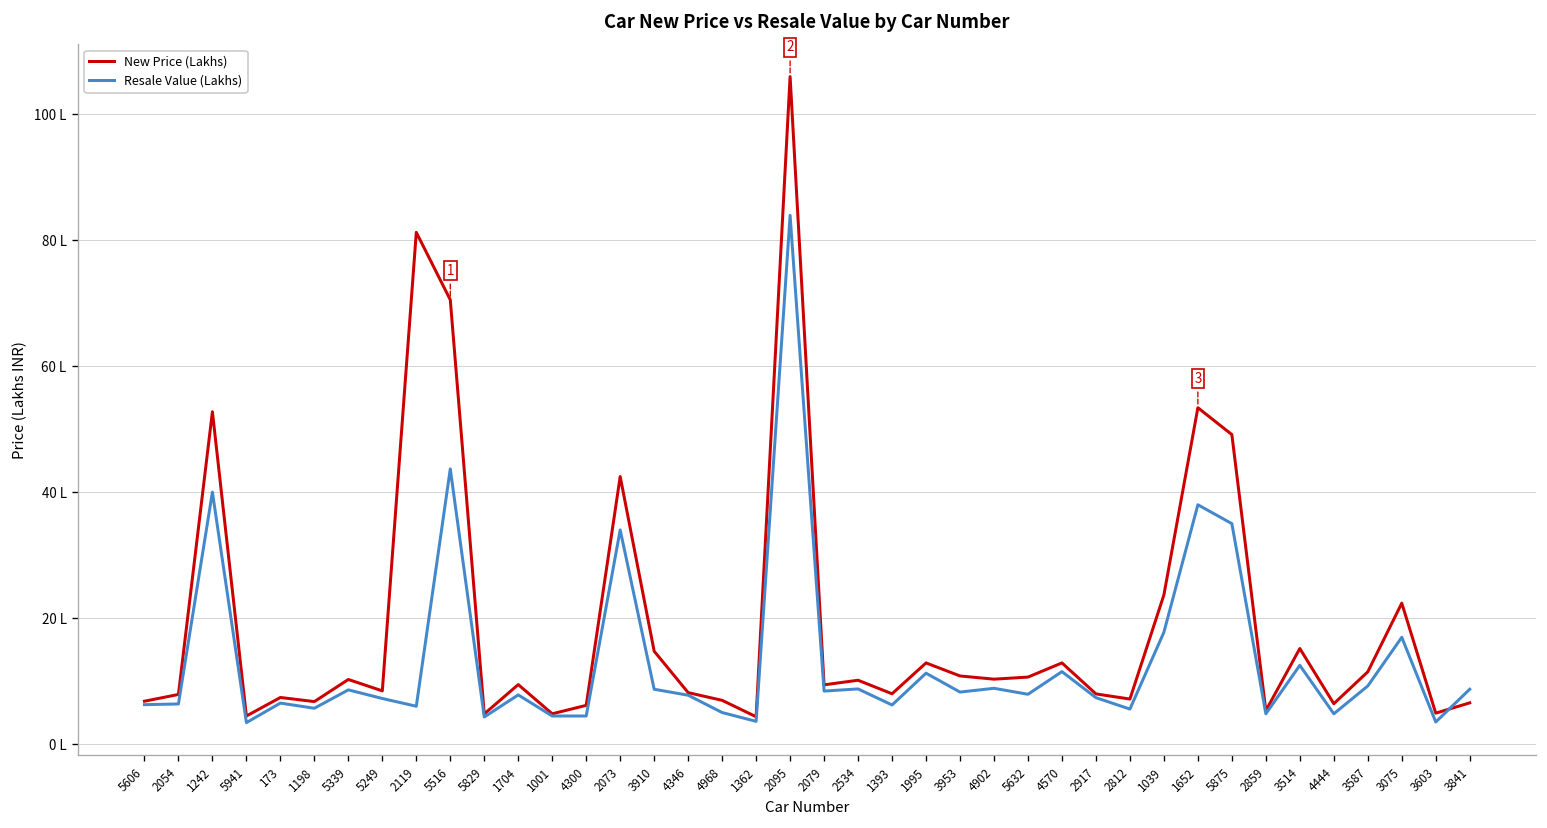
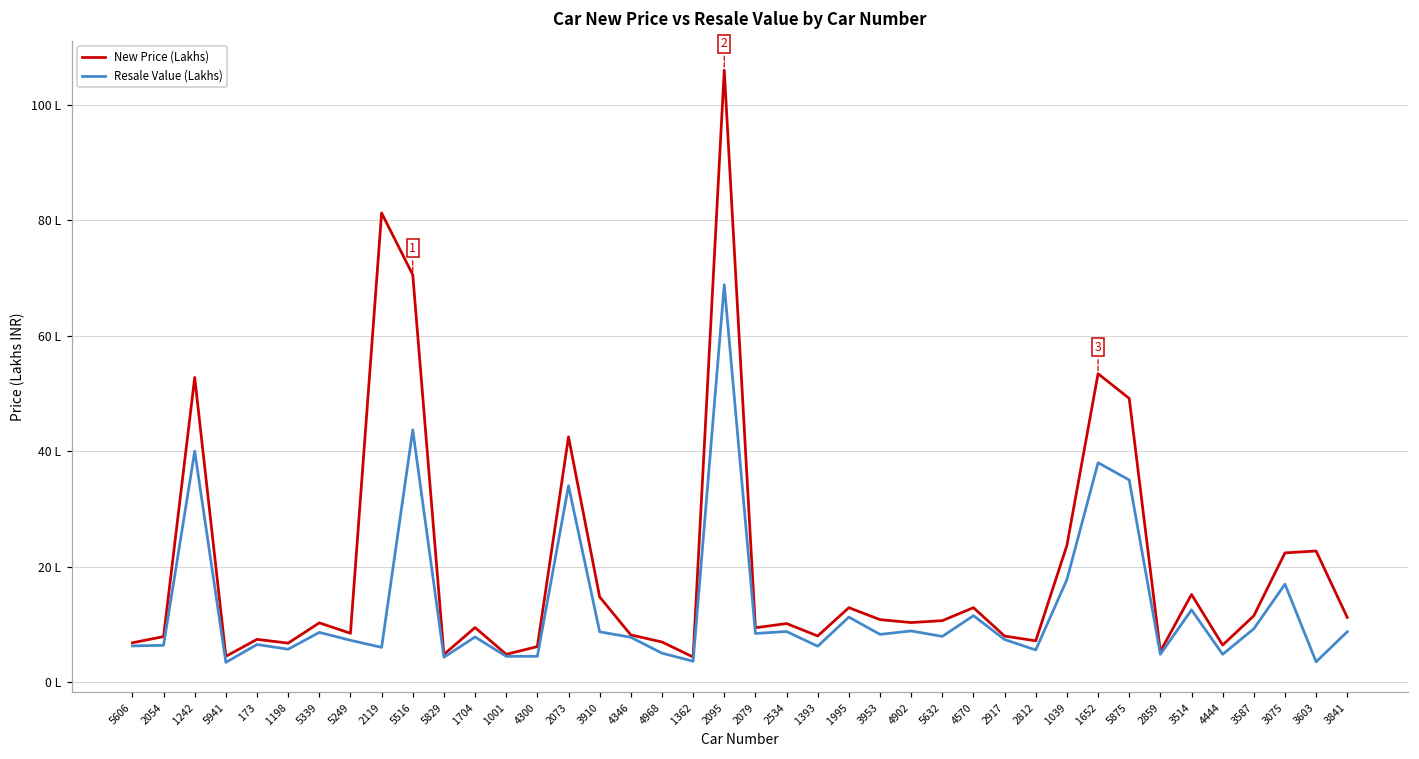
  {
    "New Price (Lakhs)": {
      "5606": "7 L",
      "2054": "8 L",
      "1242": "53 L",
      "5941": "4 L",
      "173": "7 L",
      "1198": "7 L",
      "5339": "10 L",
      "5249": "8 L",
      "2119": "81 L",
      "5829": "5 L",
      "1704": "9 L",
      "4300": "6 L",
      "2073": "42 L",
      "3910": "15 L",
      "4968": "7 L",
      "1362": "4 L",
      "2079": "9 L",
      "2534": "10 L",
      "1393": "8 L",
      "1995": "13 L",
      "3953": "11 L",
      "4902": "10 L",
      "5632": "11 L",
      "4570": "13 L",
      "2917": "8 L",
      "2812": "7 L",
      "1039": "24 L",
      "5875": "49 L",
      "2859": "5 L",
      "3514": "15 L",
      "4444": "6 L",
      "3587": "11 L",
      "3075": "22 L",
-     "3603": "5 L",
-     "3841": "7 L"
+     "3603": "23 L",
+     "3841": "11 L"
    },
    "Resale Value (Lakhs)": {
      "5606": "6 L",
      "2054": "6 L",
      "1242": "40 L",
      "5941": "3 L",
      "173": "7 L",
      "1198": "6 L",
      "5339": "9 L",
      "5249": "7 L",
      "2119": "6 L",
      "5516": "44 L",
      "5829": "4 L",
      "1704": "8 L",
      "4300": "4 L",
      "2073": "34 L",
      "3910": "9 L",
      "4968": "5 L",
      "1362": "4 L",
-     "2095": "84 L",
+     "2095": "69 L",
      "2079": "8 L",
      "2534": "9 L",
      "1393": "6 L",
      "1995": "11 L",
      "3953": "8 L",
      "4902": "9 L",
      "5632": "8 L",
      "4570": "12 L",
      "2917": "7 L",
      "2812": "6 L",
      "1039": "18 L",
      "1652": "38 L",
      "5875": "35 L",
      "2859": "5 L",
      "3514": "13 L",
      "4444": "5 L",
      "3587": "9 L",
      "3075": "17 L",
      "3603": "4 L",
      "3841": "9 L"
    }
  }
